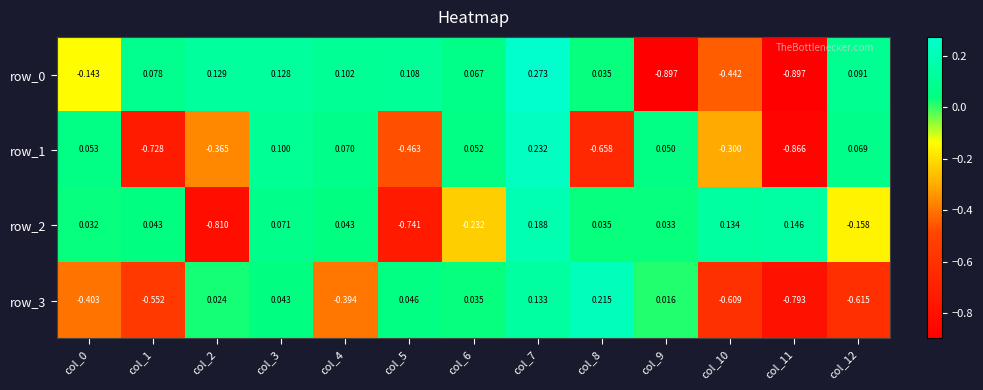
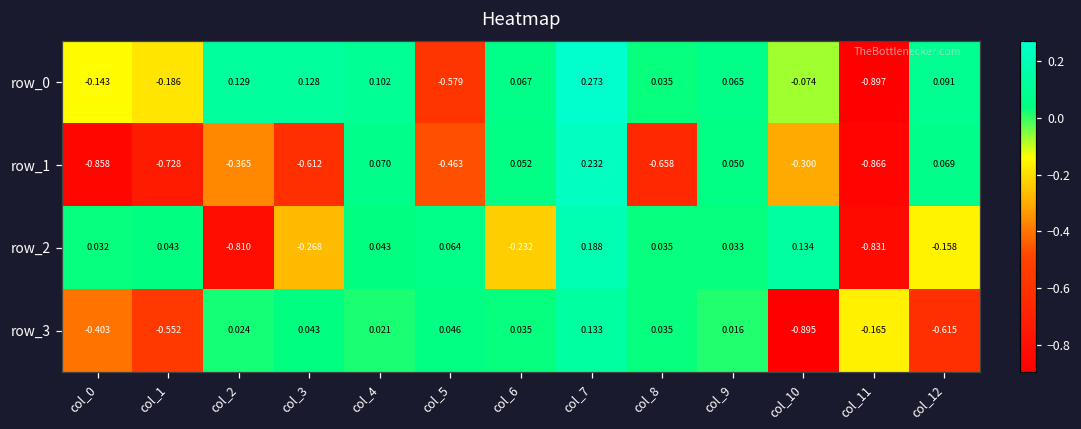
  {
    "row_0": {
      "col_0": -0.143,
-     "col_1": 0.078,
+     "col_1": -0.186,
      "col_2": 0.129,
      "col_3": 0.128,
      "col_4": 0.102,
-     "col_5": 0.108,
+     "col_5": -0.579,
      "col_6": 0.067,
      "col_7": 0.273,
      "col_8": 0.035,
-     "col_9": -0.897,
-     "col_10": -0.442,
+     "col_9": 0.065,
+     "col_10": -0.074,
      "col_12": 0.091
    },
    "row_1": {
-     "col_0": 0.053,
+     "col_0": -0.858,
      "col_1": -0.728,
      "col_2": -0.365,
-     "col_3": 0.100,
+     "col_3": -0.612,
      "col_4": 0.070,
      "col_5": -0.463,
      "col_6": 0.052,
      "col_7": 0.232,
      "col_8": -0.658,
      "col_9": 0.050,
      "col_10": -0.300,
      "col_11": -0.866,
      "col_12": 0.069
    },
    "row_2": {
      "col_0": 0.032,
      "col_1": 0.043,
      "col_2": -0.810,
-     "col_3": 0.071,
+     "col_3": -0.268,
      "col_4": 0.043,
-     "col_5": -0.741,
+     "col_5": 0.064,
      "col_6": -0.232,
      "col_7": 0.188,
      "col_8": 0.035,
      "col_9": 0.033,
      "col_10": 0.134,
-     "col_11": 0.146,
+     "col_11": -0.831,
      "col_12": -0.158
    },
    "row_3": {
      "col_0": -0.403,
      "col_1": -0.552,
      "col_2": 0.024,
      "col_3": 0.043,
-     "col_4": -0.394,
+     "col_4": 0.021,
      "col_5": 0.046,
      "col_6": 0.035,
      "col_7": 0.133,
-     "col_8": 0.215,
+     "col_8": 0.035,
      "col_9": 0.016,
-     "col_10": -0.609,
-     "col_11": -0.793,
+     "col_10": -0.895,
+     "col_11": -0.165,
      "col_12": -0.615
    }
  }
